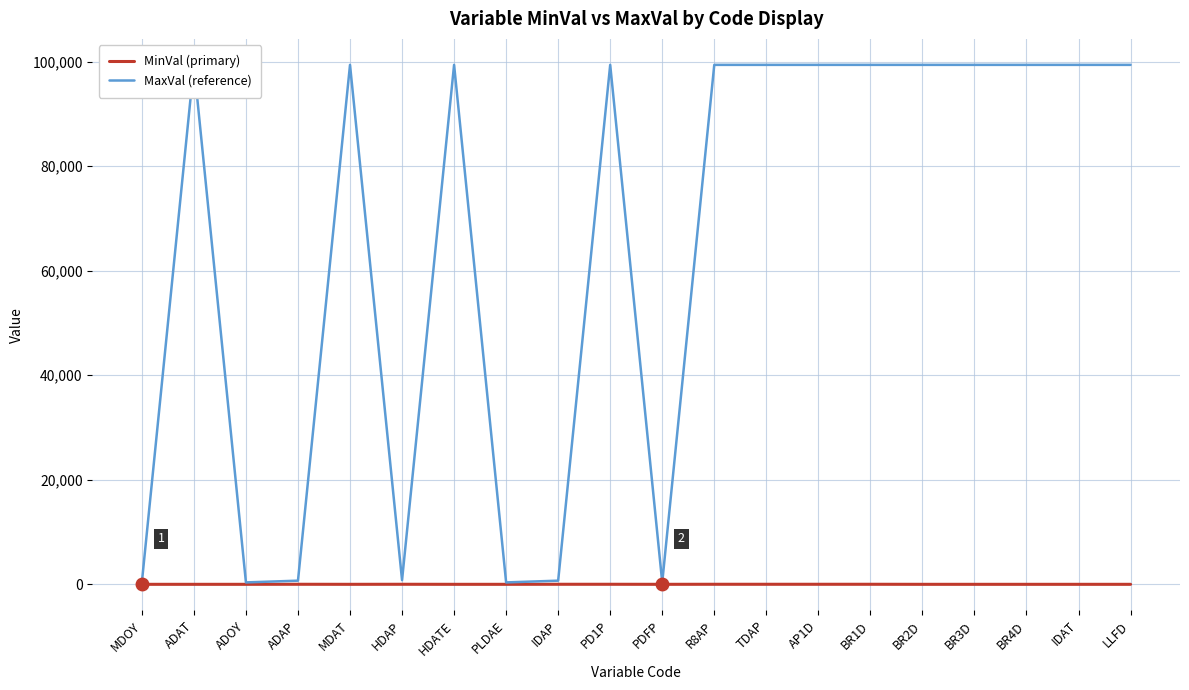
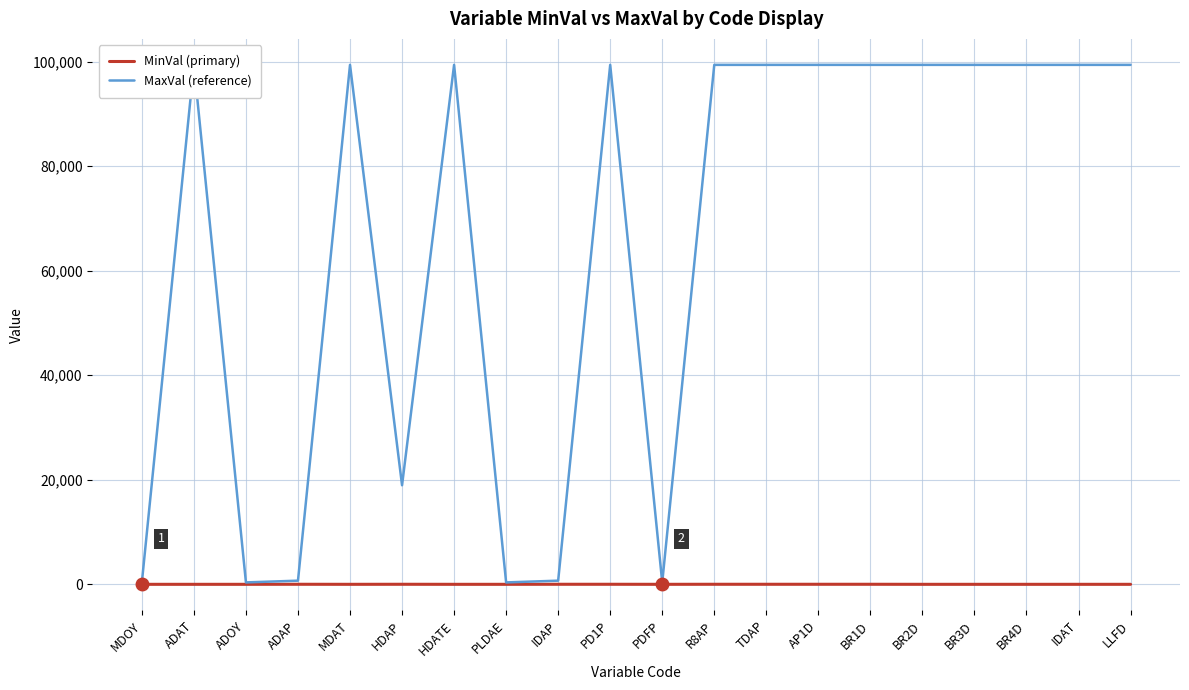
  {
    "MaxVal (reference)": {
      "ADAP": "1,000",
      "MDAT": "99,000",
-     "HDAP": "1,000",
+     "HDAP": "19,000",
      "HDATE": "99,000",
      "IDAP": "1,000",
      "PD1P": "99,000",
      "R8AP": "99,000",
      "TDAP": "99,000",
      "AP1D": "99,000",
      "BR1D": "99,000",
      "BR2D": "99,000",
      "BR3D": "99,000",
      "BR4D": "99,000",
      "IDAT": "99,000",
      "LLFD": "99,000"
    }
  }
